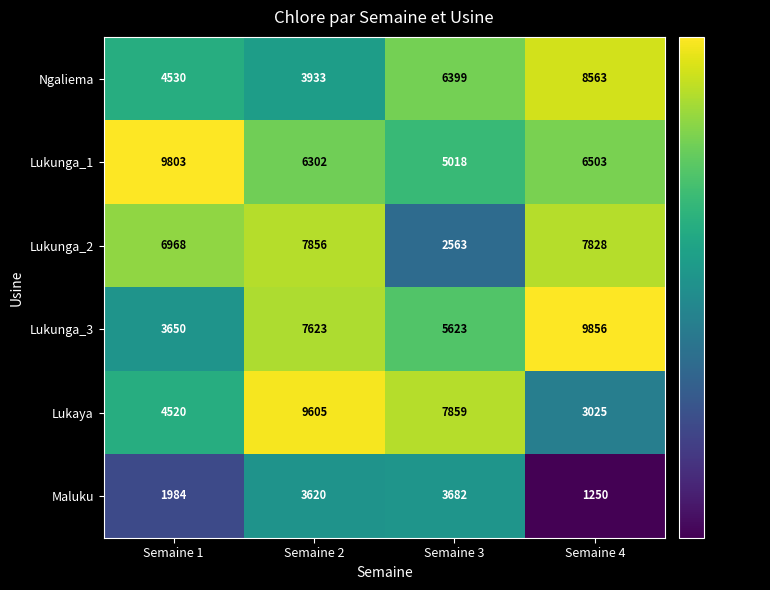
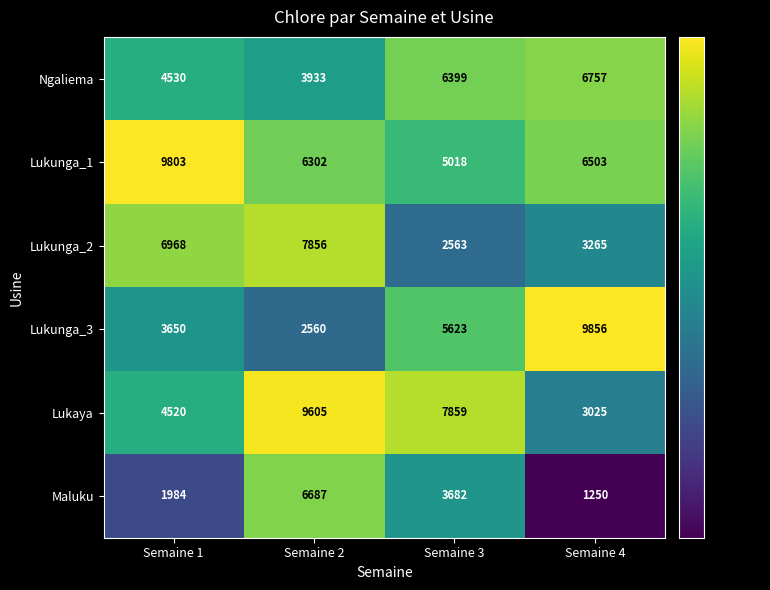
  {
    "Ngaliema": {
      "Semaine 1": 4530,
      "Semaine 2": 3933,
      "Semaine 3": 6399,
-     "Semaine 4": 8563
+     "Semaine 4": 6757
    },
    "Lukunga_1": {
      "Semaine 1": 9803,
      "Semaine 2": 6302,
      "Semaine 3": 5018,
      "Semaine 4": 6503
    },
    "Lukunga_2": {
      "Semaine 1": 6968,
      "Semaine 2": 7856,
      "Semaine 3": 2563,
-     "Semaine 4": 7828
+     "Semaine 4": 3265
    },
    "Lukunga_3": {
      "Semaine 1": 3650,
-     "Semaine 2": 7623,
+     "Semaine 2": 2560,
      "Semaine 3": 5623,
      "Semaine 4": 9856
    },
    "Lukaya": {
      "Semaine 1": 4520,
      "Semaine 2": 9605,
      "Semaine 3": 7859,
      "Semaine 4": 3025
    },
    "Maluku": {
      "Semaine 1": 1984,
-     "Semaine 2": 3620,
+     "Semaine 2": 6687,
      "Semaine 3": 3682,
      "Semaine 4": 1250
    }
  }
